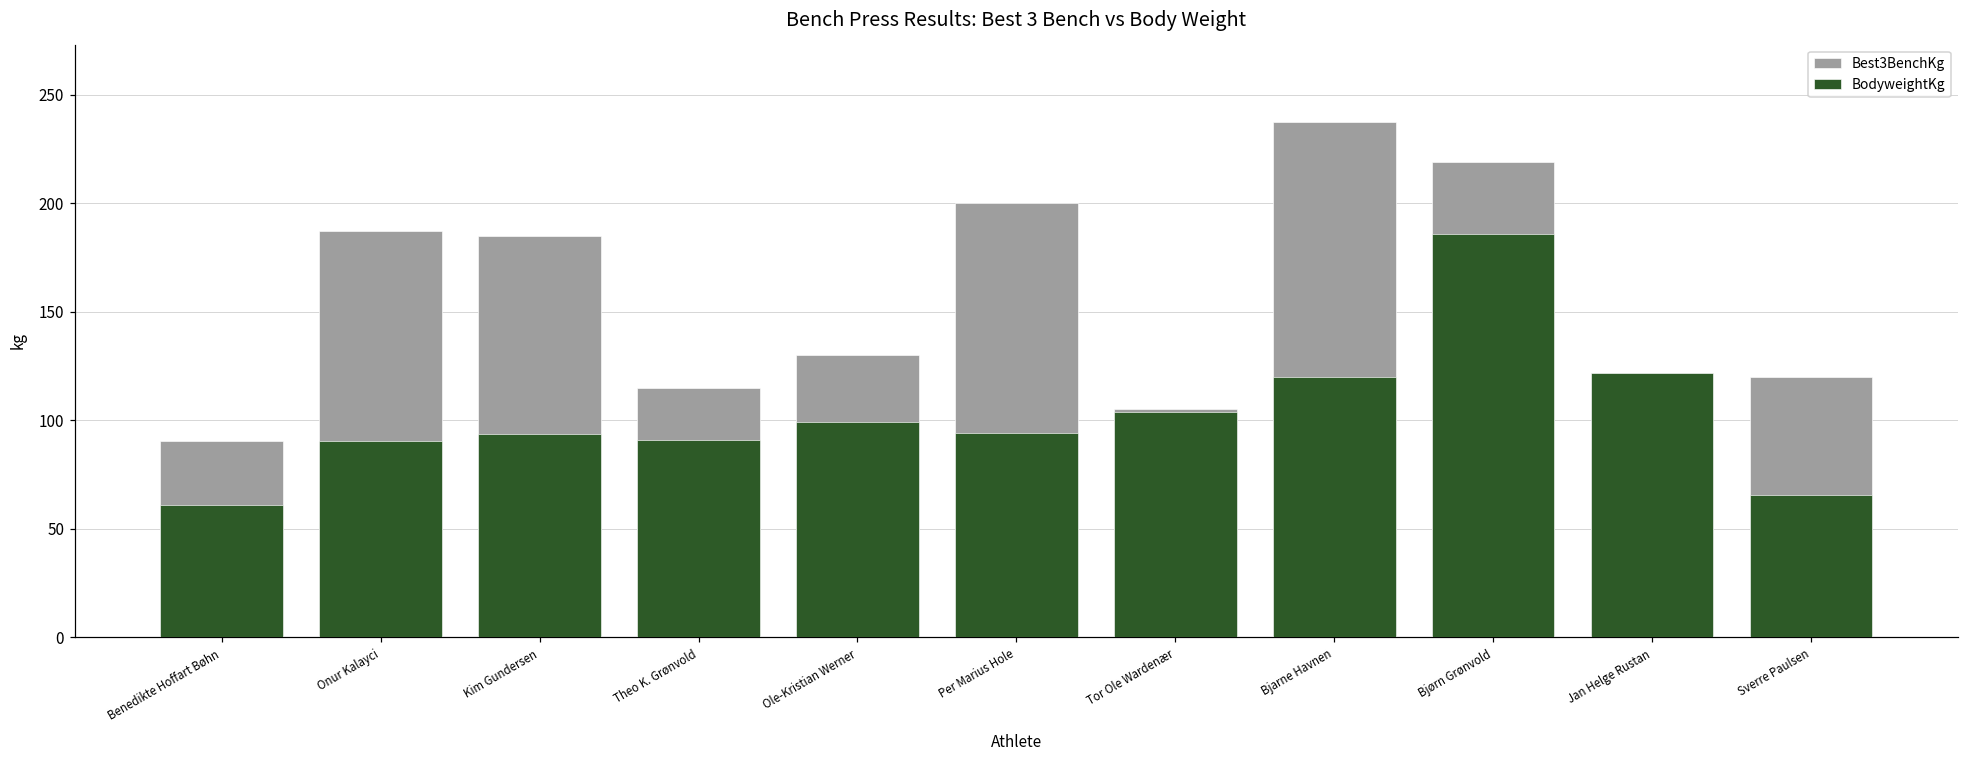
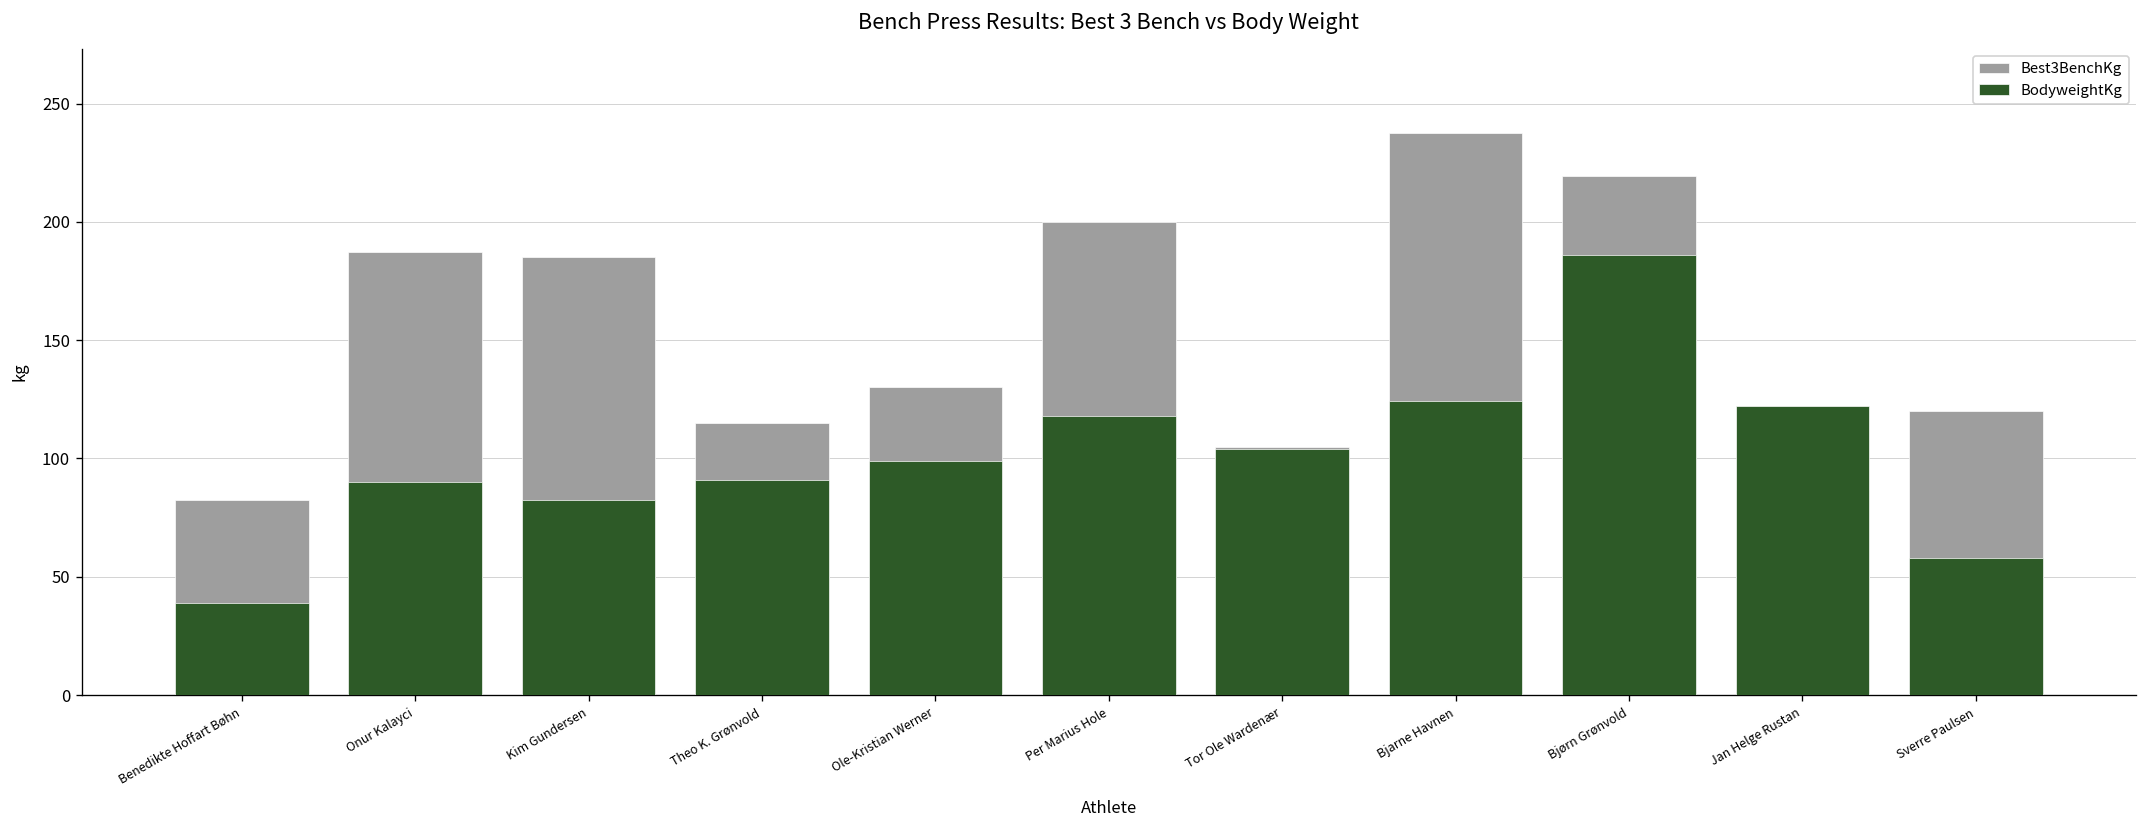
  {
    "Best3BenchKg": {
-     "Benedikte Hoffart Bøhn": 90,
+     "Benedikte Hoffart Bøhn": 83,
      "Onur Kalayci": 187,
      "Kim Gundersen": 185,
      "Theo K. Grønvold": 115,
      "Ole-Kristian Werner": 130,
      "Per Marius Hole": 200,
      "Tor Ole Wardenær": 105,
      "Bjarne Havnen": 238,
      "Bjørn Grønvold": 219,
      "Sverre Paulsen": 120
    },
    "BodyweightKg": {
-     "Benedikte Hoffart Bøhn": 61,
-     "Kim Gundersen": 94,
-     "Per Marius Hole": 94,
-     "Bjarne Havnen": 120,
+     "Benedikte Hoffart Bøhn": 39,
+     "Kim Gundersen": 83,
+     "Per Marius Hole": 118,
+     "Bjarne Havnen": 124,
      "Jan Helge Rustan": 122,
-     "Sverre Paulsen": 66
+     "Sverre Paulsen": 58
    }
  }
